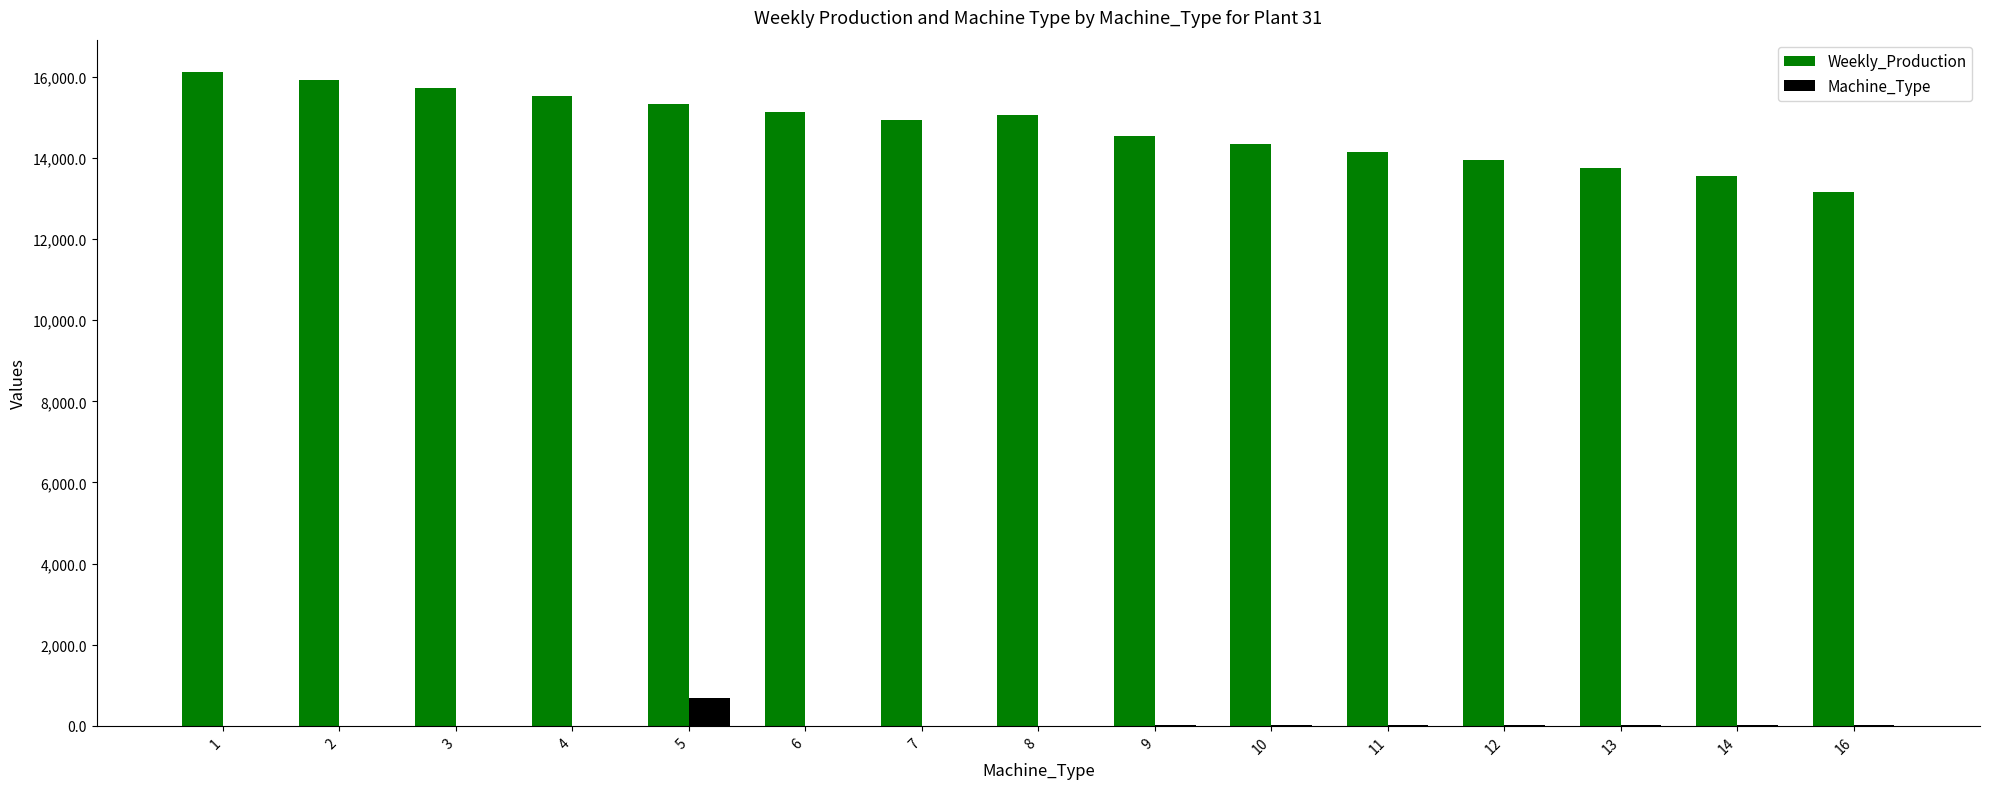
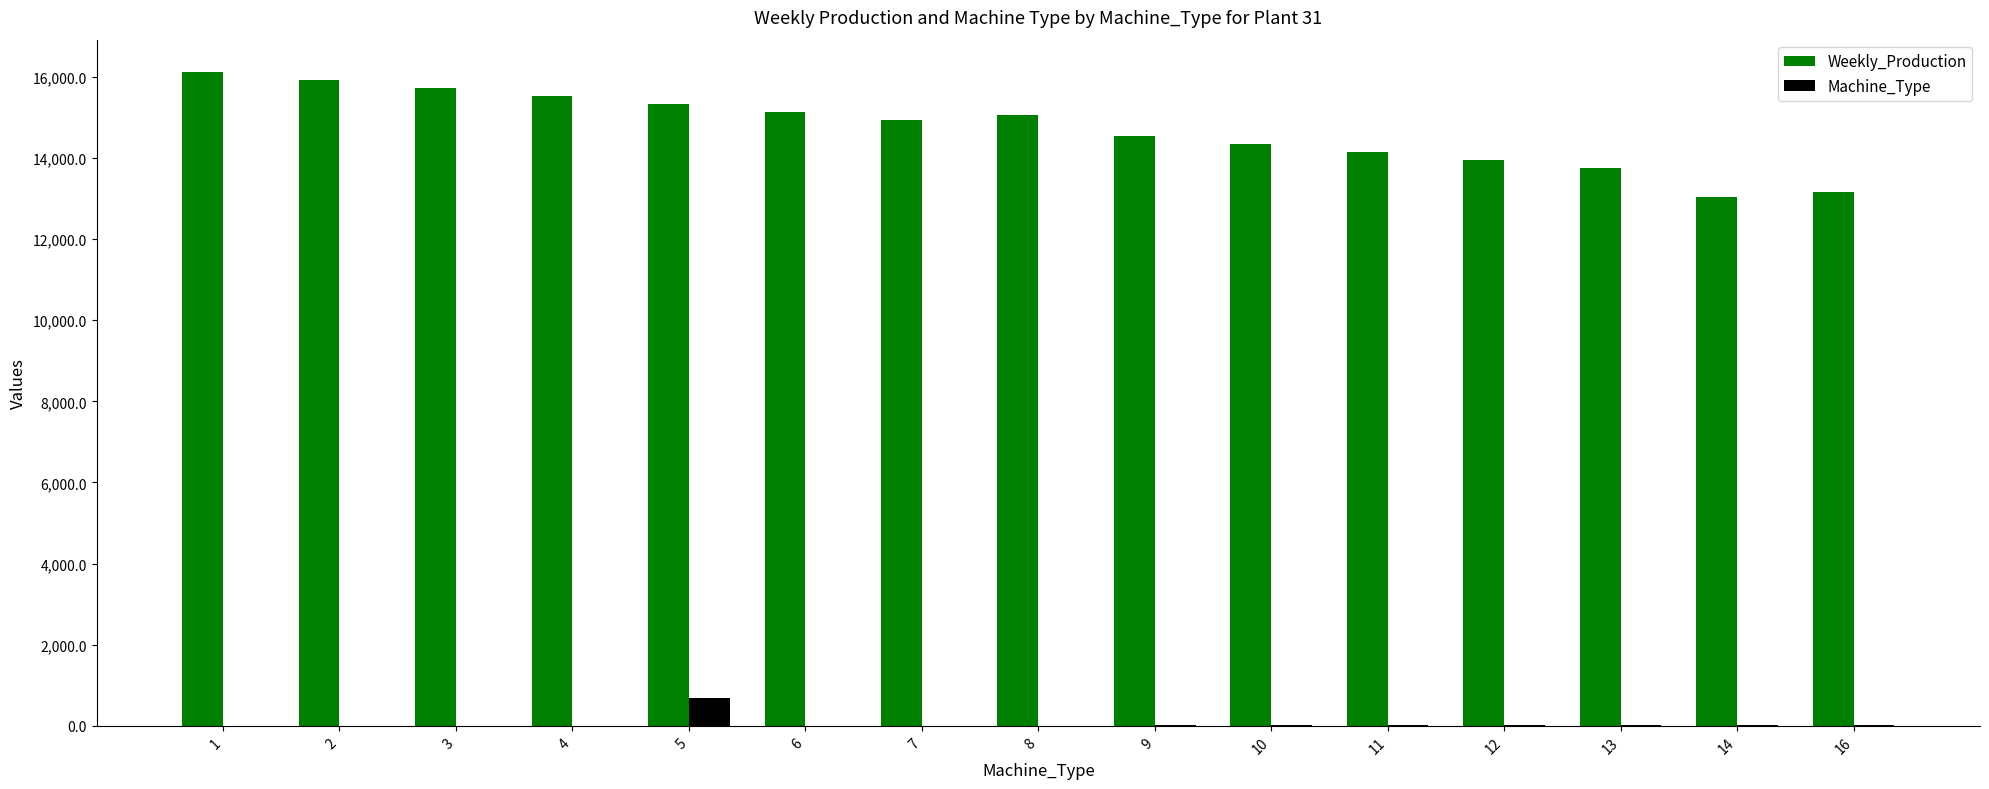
  {
    "Weekly_Production": {
      "1": "16,100",
      "2": "15,900",
      "3": "15,700",
      "4": "15,500",
      "5": "15,300",
      "6": "15,100",
      "7": "14,900",
      "8": "15,100",
      "9": "14,500",
      "10": "14,300",
      "11": "14,100",
      "12": "13,900",
      "13": "13,700",
-     "14": "13,500",
+     "14": "13,100",
      "16": "13,200"
    },
    "Machine_Type": {
      "5": "700"
    }
  }
